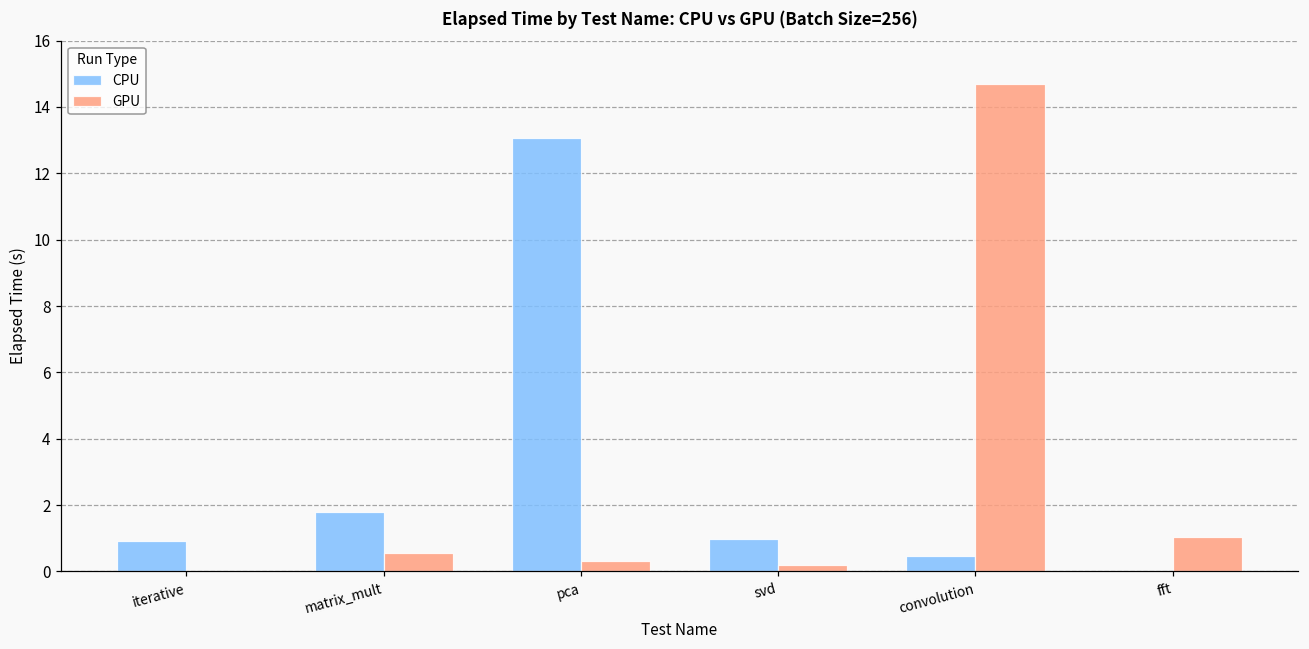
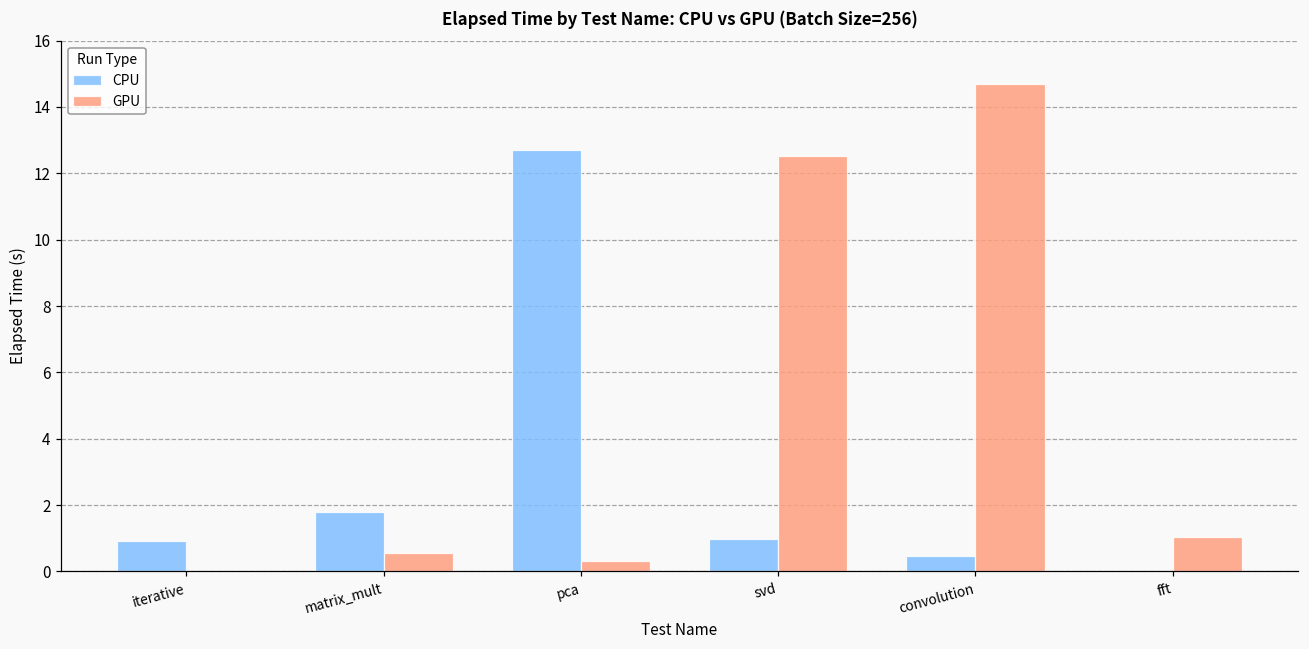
  {
    "CPU": {
      "iterative": 0.9,
      "matrix_mult": 1.8,
-     "pca": 13.1,
+     "pca": 12.7,
      "svd": 1.0,
      "convolution": 0.5
    },
    "GPU": {
      "matrix_mult": 0.6,
      "pca": 0.3,
-     "svd": 0.2,
+     "svd": 12.5,
      "convolution": 14.7,
      "fft": 1.0
    }
  }
